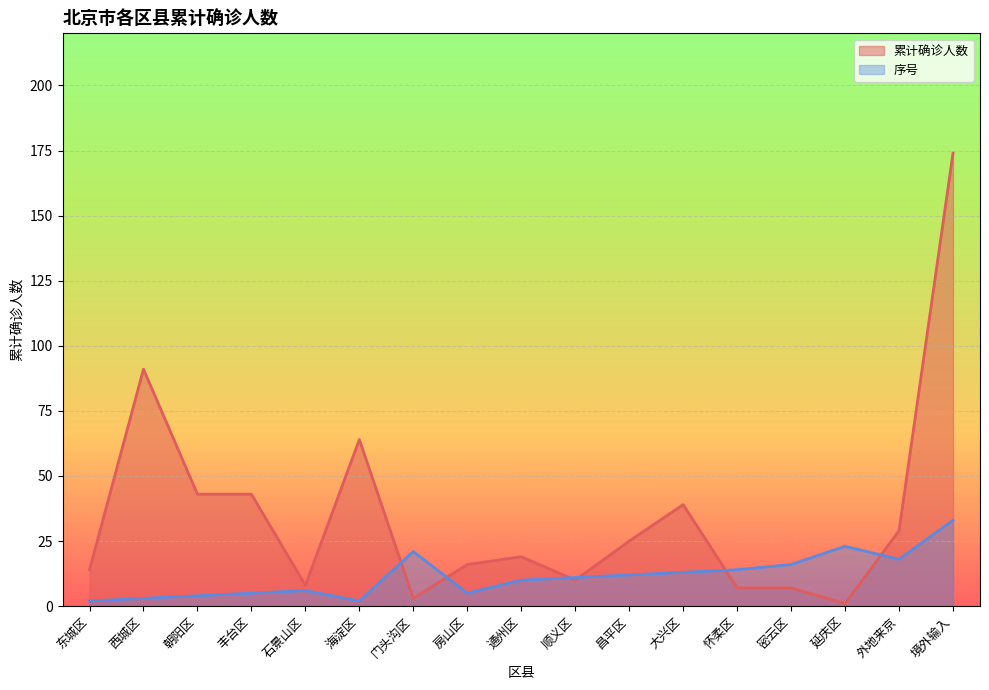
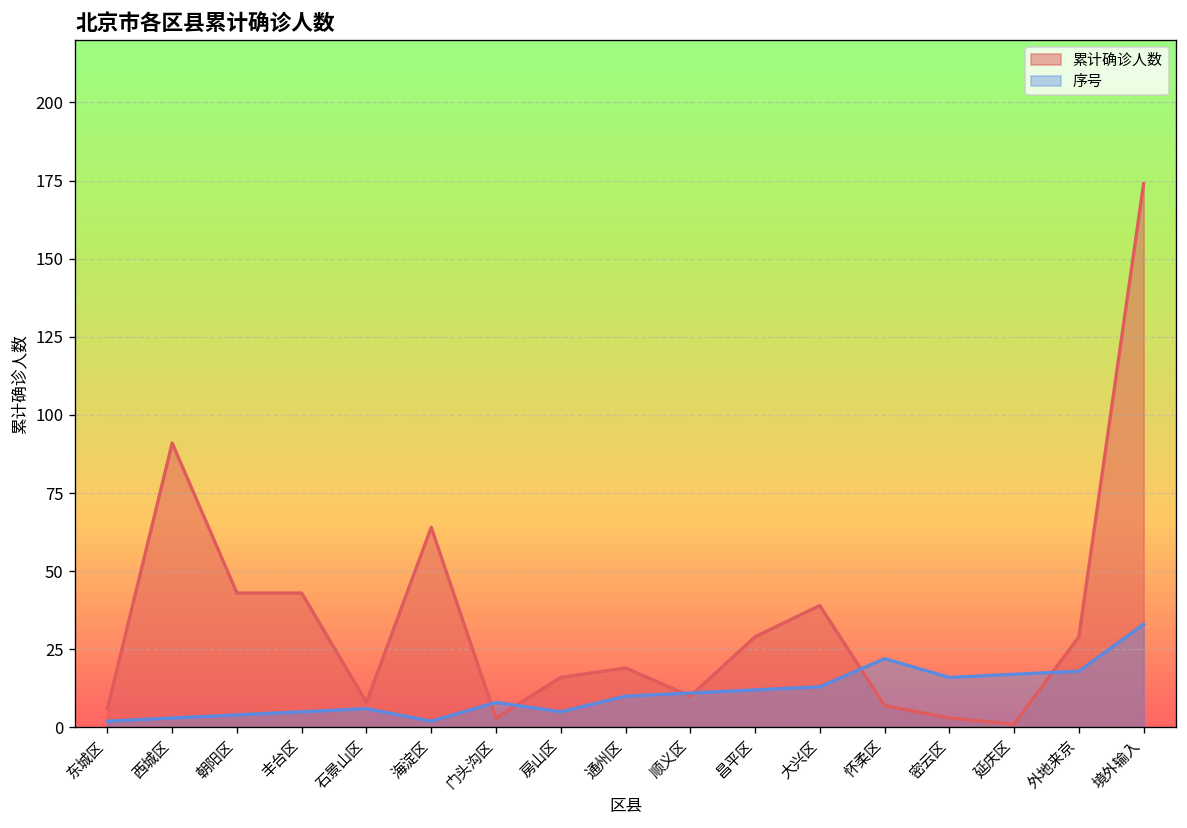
  {
    "累计确诊人数": {
-     "东城区": 14,
+     "东城区": 6,
      "西城区": 91,
      "朝阳区": 43,
      "丰台区": 43,
      "石景山区": 8,
      "海淀区": 64,
      "门头沟区": 3,
      "房山区": 16,
      "通州区": 19,
      "顺义区": 10,
-     "昌平区": 25,
+     "昌平区": 29,
      "大兴区": 39,
      "怀柔区": 7,
-     "密云区": 7,
+     "密云区": 3,
      "延庆区": 1,
      "外地来京": 29,
      "境外输入": 174
    },
    "序号": {
      "东城区": 2,
      "西城区": 3,
      "朝阳区": 4,
      "丰台区": 5,
      "石景山区": 6,
      "海淀区": 2,
-     "门头沟区": 21,
+     "门头沟区": 8,
      "房山区": 5,
      "通州区": 10,
      "顺义区": 11,
      "昌平区": 12,
      "大兴区": 13,
-     "怀柔区": 14,
+     "怀柔区": 22,
      "密云区": 16,
-     "延庆区": 23,
+     "延庆区": 17,
      "外地来京": 18,
      "境外输入": 33
    }
  }
